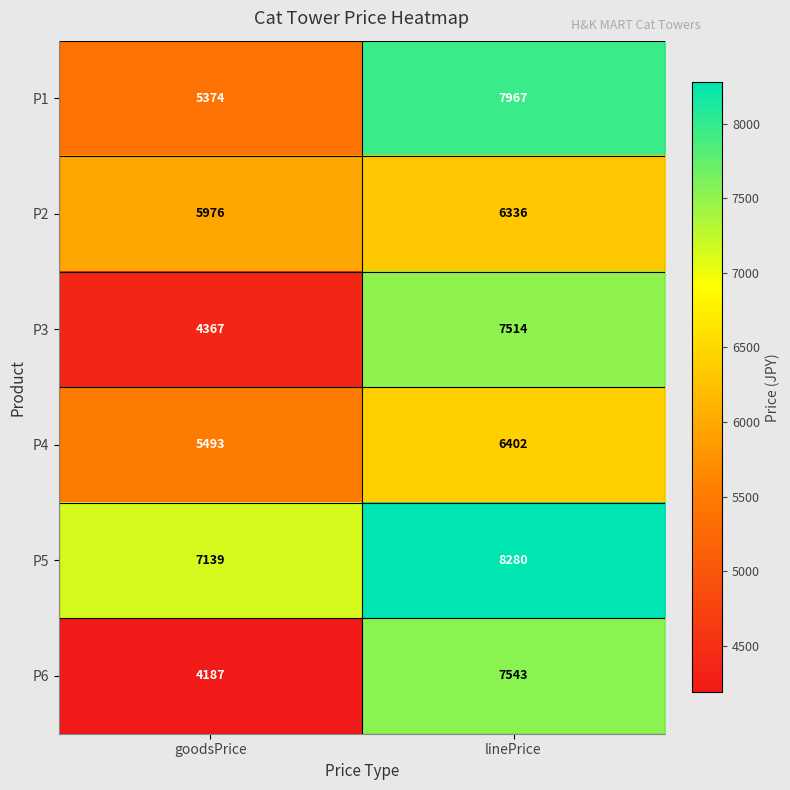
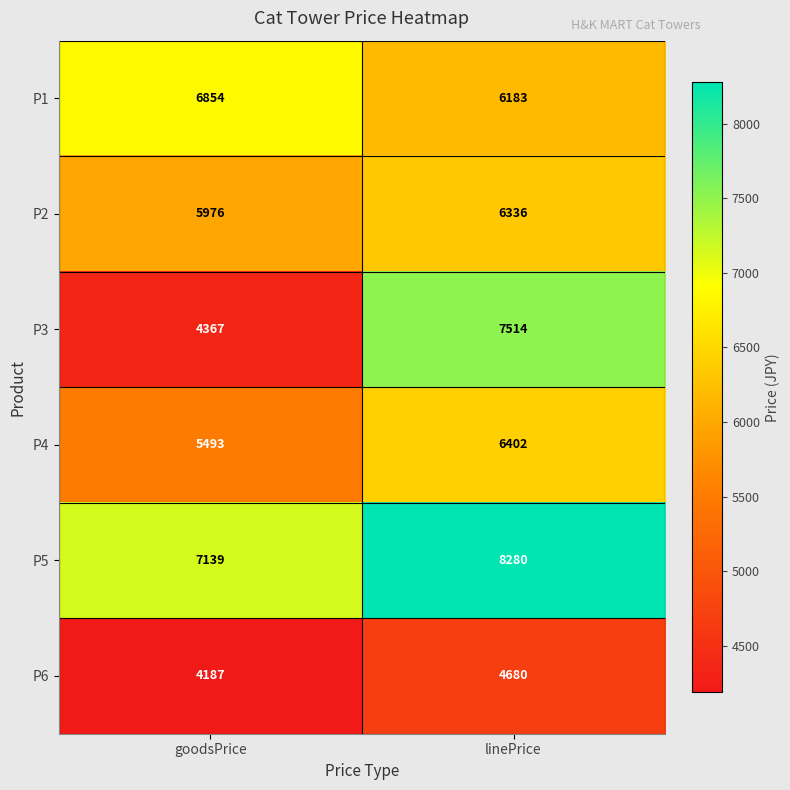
  {
    "P1": {
-     "goodsPrice": 5374,
-     "linePrice": 7967
+     "goodsPrice": 6854,
+     "linePrice": 6183
    },
    "P2": {
      "goodsPrice": 5976,
      "linePrice": 6336
    },
    "P3": {
      "goodsPrice": 4367,
      "linePrice": 7514
    },
    "P4": {
      "goodsPrice": 5493,
      "linePrice": 6402
    },
    "P5": {
      "goodsPrice": 7139,
      "linePrice": 8280
    },
    "P6": {
      "goodsPrice": 4187,
-     "linePrice": 7543
+     "linePrice": 4680
    }
  }
